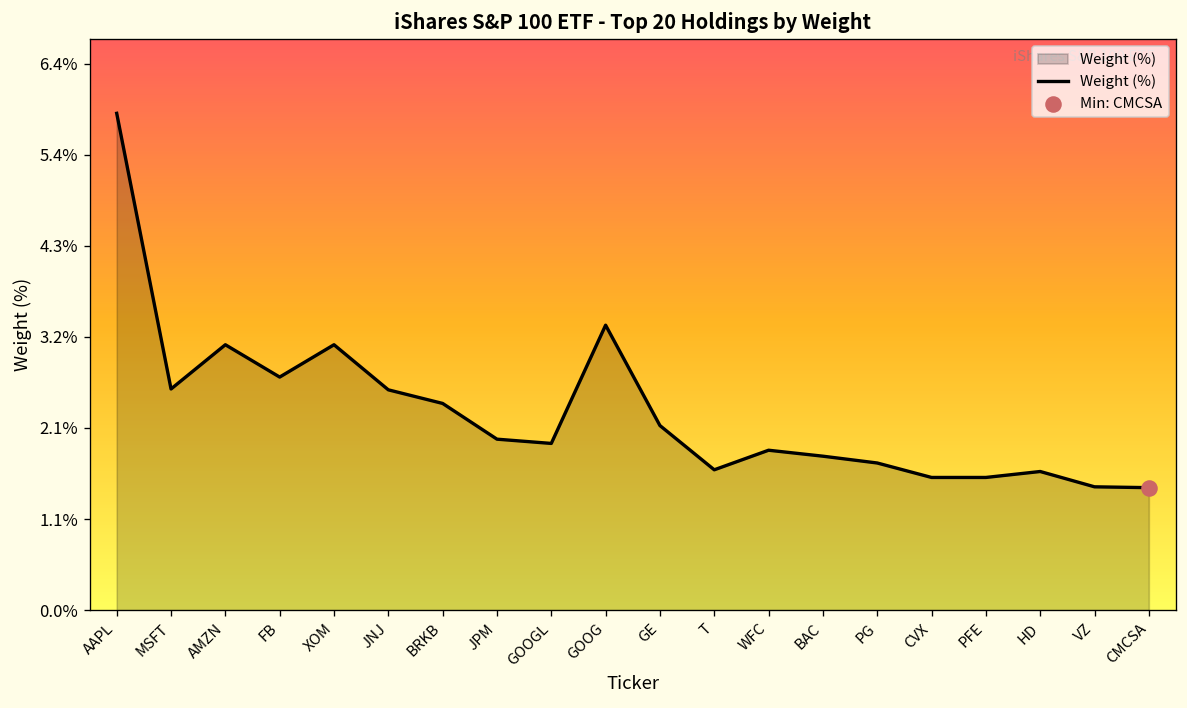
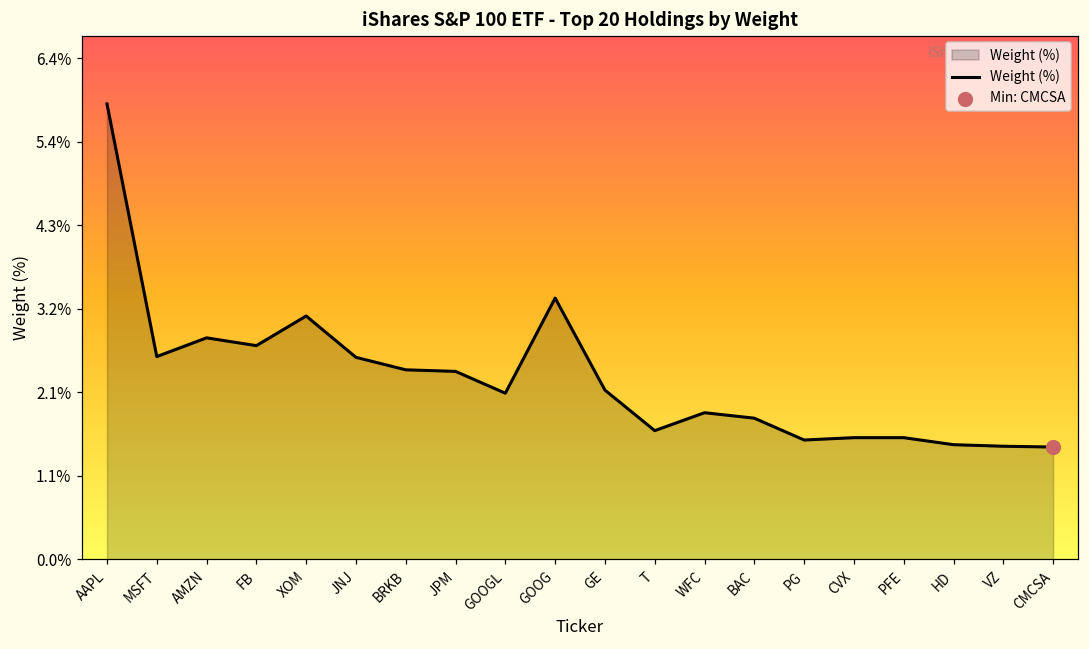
  {
    "Weight (%)": {
      "AAPL": "5.8%",
      "MSFT": "2.6%",
-     "AMZN": "3.1%",
+     "AMZN": "2.8%",
      "FB": "2.7%",
      "XOM": "3.1%",
      "JNJ": "2.6%",
      "BRKB": "2.4%",
-     "JPM": "2.0%",
-     "GOOGL": "2.0%",
+     "JPM": "2.4%",
+     "GOOGL": "2.1%",
      "GOOG": "3.4%",
      "GE": "2.2%",
      "T": "1.7%",
      "WFC": "1.9%",
      "BAC": "1.8%",
-     "PG": "1.7%",
+     "PG": "1.5%",
      "CVX": "1.6%",
      "PFE": "1.6%",
-     "HD": "1.6%",
+     "HD": "1.5%",
      "VZ": "1.5%"
    }
  }
